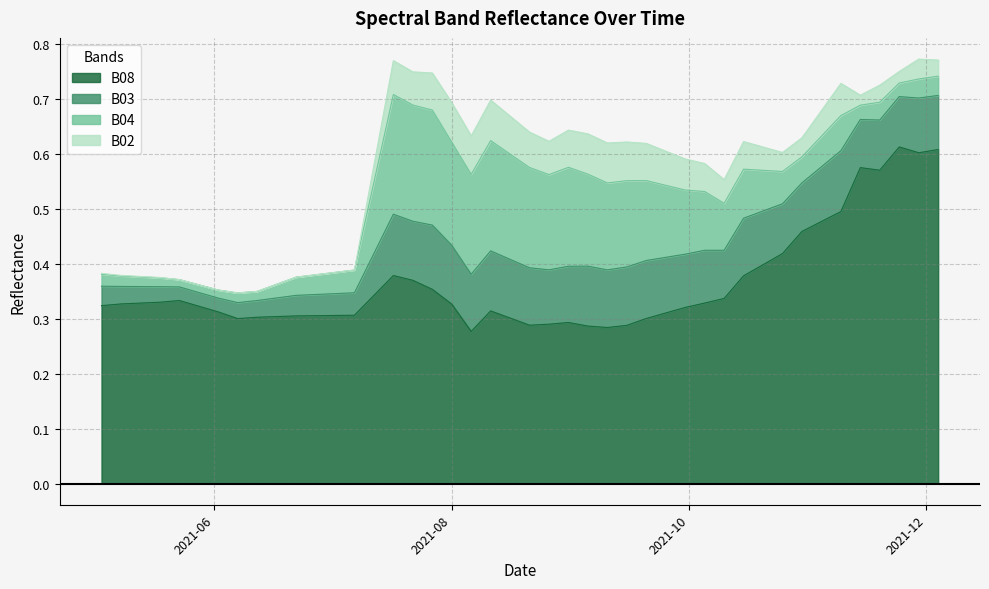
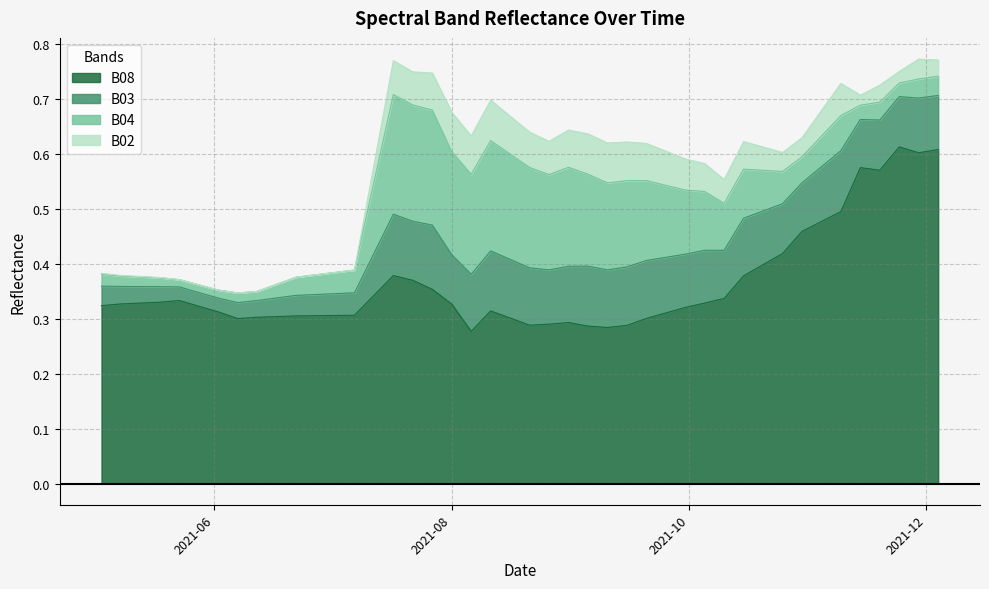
  {
    "B08": {
      "2021-08": 0.33
    },
    "B03": {
-     "2021-08": 0.11
+     "2021-08": 0.09
    },
    "B04": {
      "2021-08": 0.19
    },
    "B02": {
      "2021-08": 0.07
    }
  }
